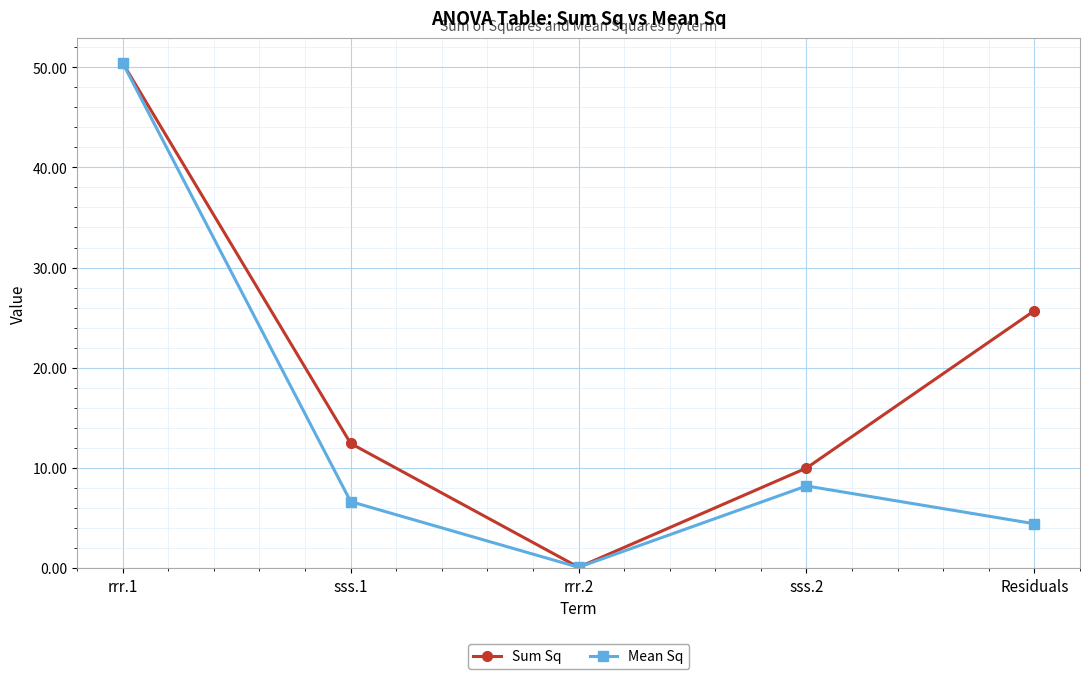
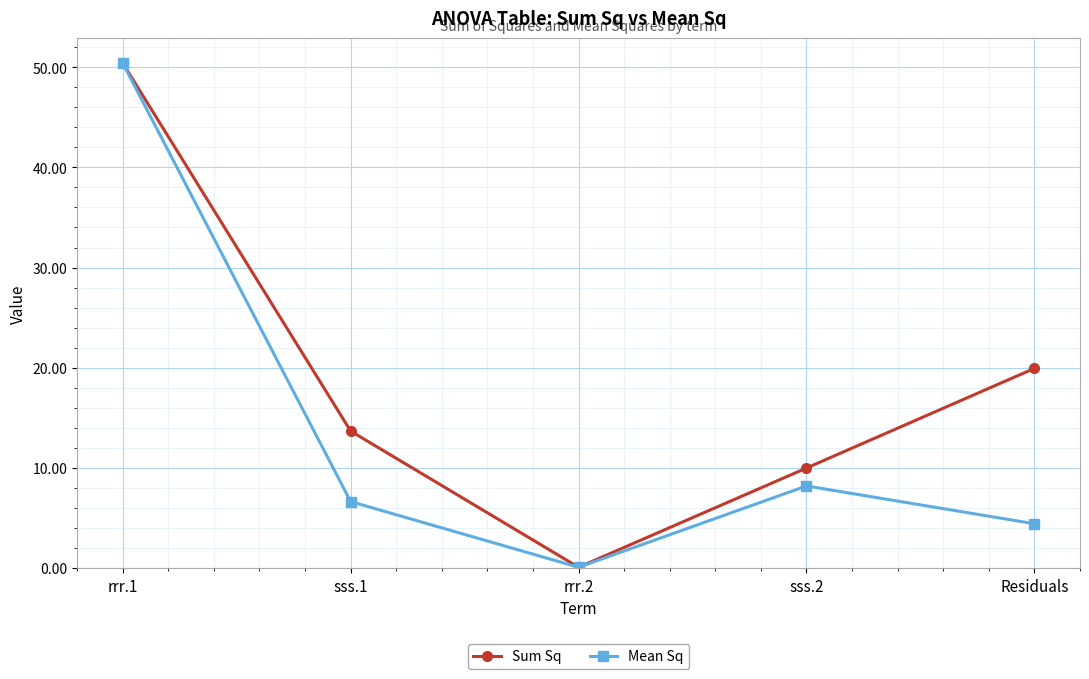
  {
    "Sum Sq": {
-     "sss.1": 12.4,
+     "sss.1": 13.7,
      "sss.2": 10.0,
-     "Residuals": 25.7
+     "Residuals": 19.9
    },
    "Mean Sq": {
      "sss.1": 6.6,
      "sss.2": 8.2,
      "Residuals": 4.4
    }
  }
